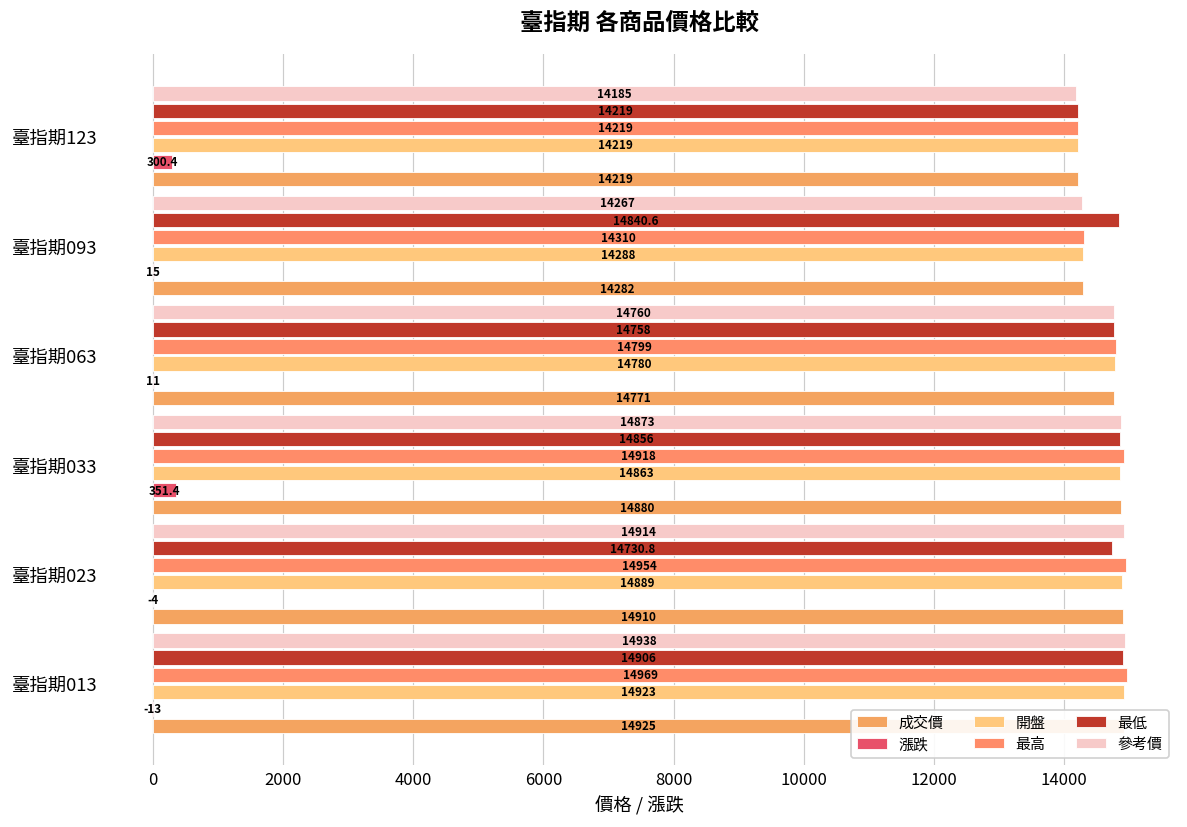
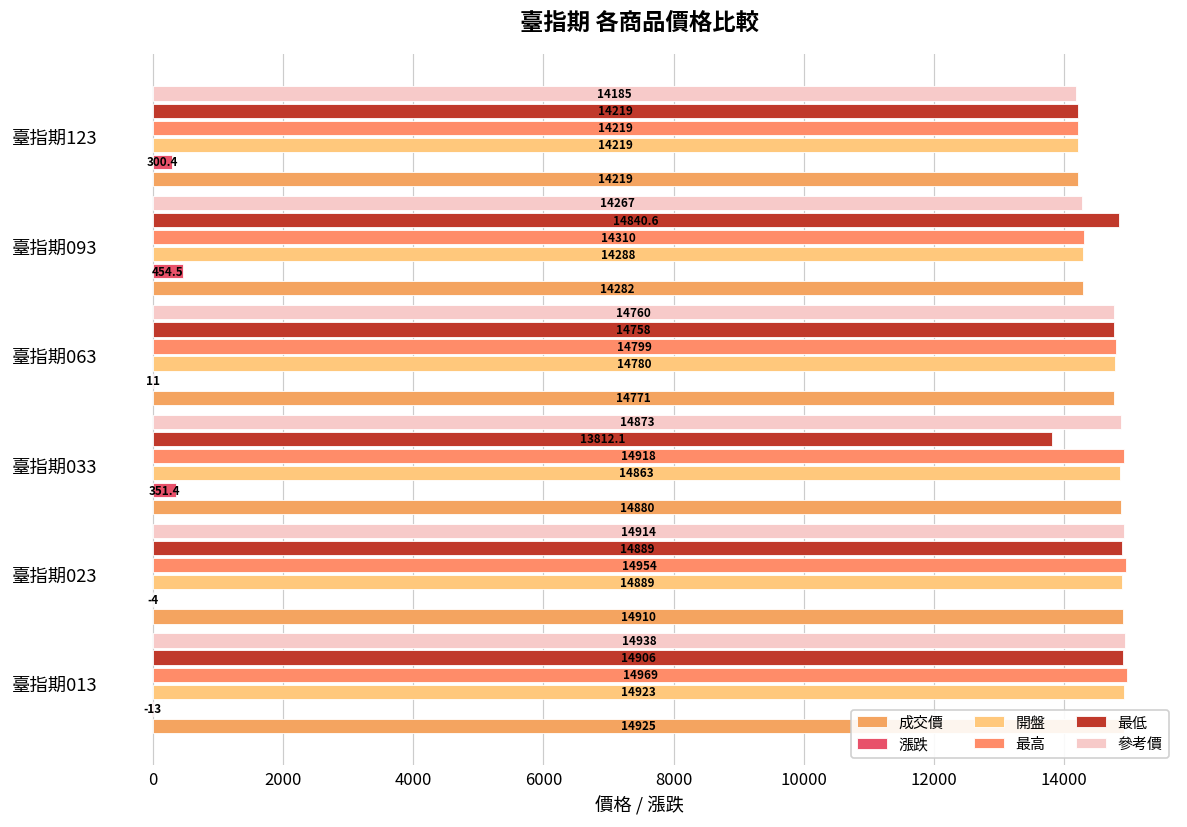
  {
    "漲跌": {
      "臺指期123": 300.4,
-     "臺指期093": 15,
+     "臺指期093": 454.5,
      "臺指期063": 11,
      "臺指期033": 351.4,
      "臺指期023": -4,
      "臺指期013": -13
    },
    "最低": {
      "臺指期123": 14219,
      "臺指期093": 14840.6,
      "臺指期063": 14758,
-     "臺指期033": 14856,
-     "臺指期023": 14730.8,
+     "臺指期033": 13812.1,
+     "臺指期023": 14889,
      "臺指期013": 14906
    },
    "參考價": {
      "臺指期123": 14185,
      "臺指期093": 14267,
      "臺指期063": 14760,
      "臺指期033": 14873,
      "臺指期023": 14914,
      "臺指期013": 14938
    }
  }
